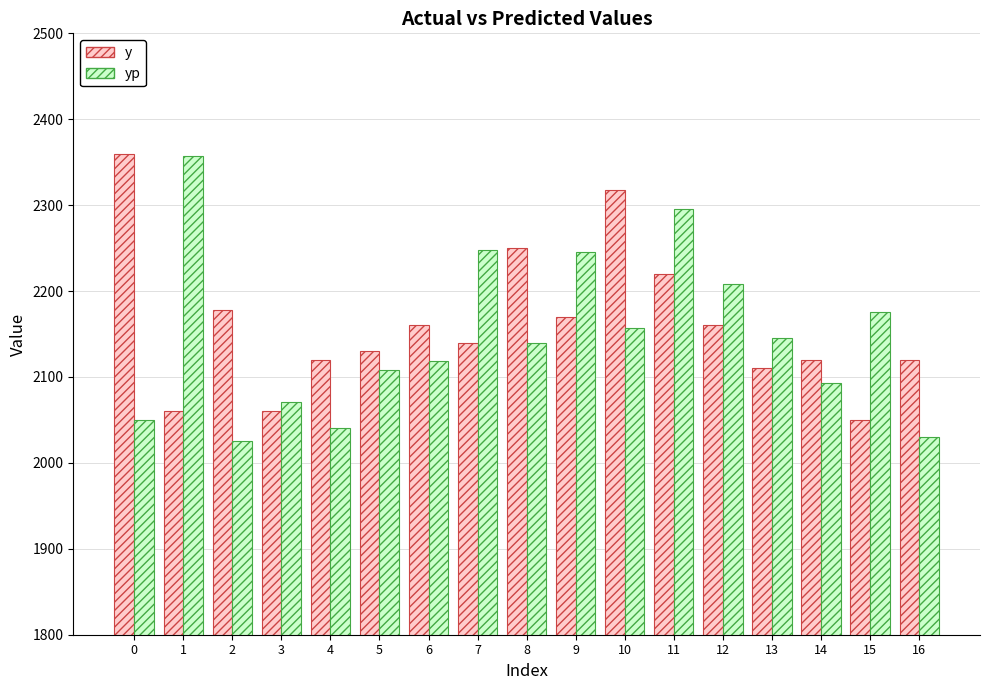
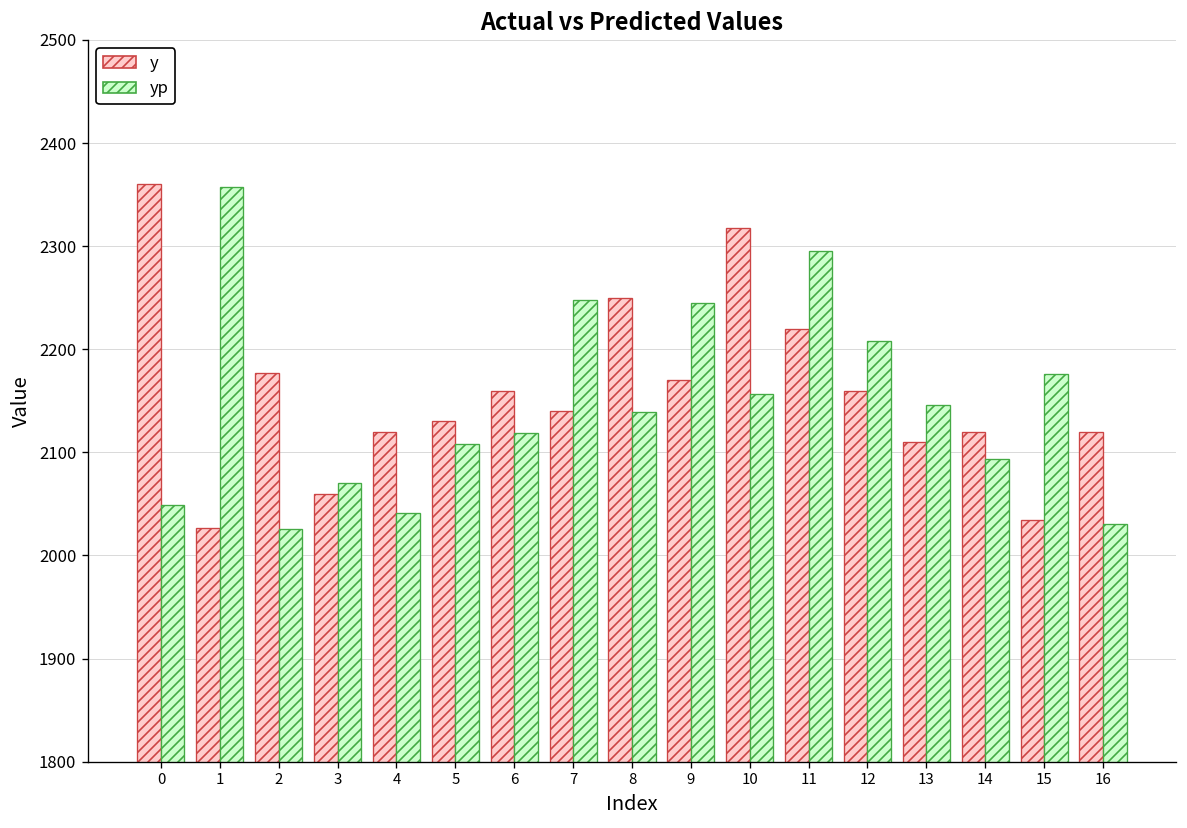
  {
    "y": {
      "0": 2360,
-     "1": 2060,
+     "1": 2030,
      "2": 2180,
      "3": 2060,
      "4": 2120,
      "5": 2130,
      "6": 2160,
      "7": 2140,
      "8": 2250,
      "9": 2170,
      "10": 2320,
      "11": 2220,
      "12": 2160,
      "13": 2110,
      "14": 2120,
-     "15": 2050,
+     "15": 2030,
      "16": 2120
    },
    "yp": {
      "0": 2050,
      "1": 2360,
      "2": 2030,
      "3": 2070,
      "4": 2040,
      "5": 2110,
      "6": 2120,
      "7": 2250,
      "8": 2140,
      "9": 2240,
      "10": 2160,
      "11": 2300,
      "12": 2210,
      "13": 2150,
      "14": 2090,
      "15": 2180,
      "16": 2030
    }
  }
